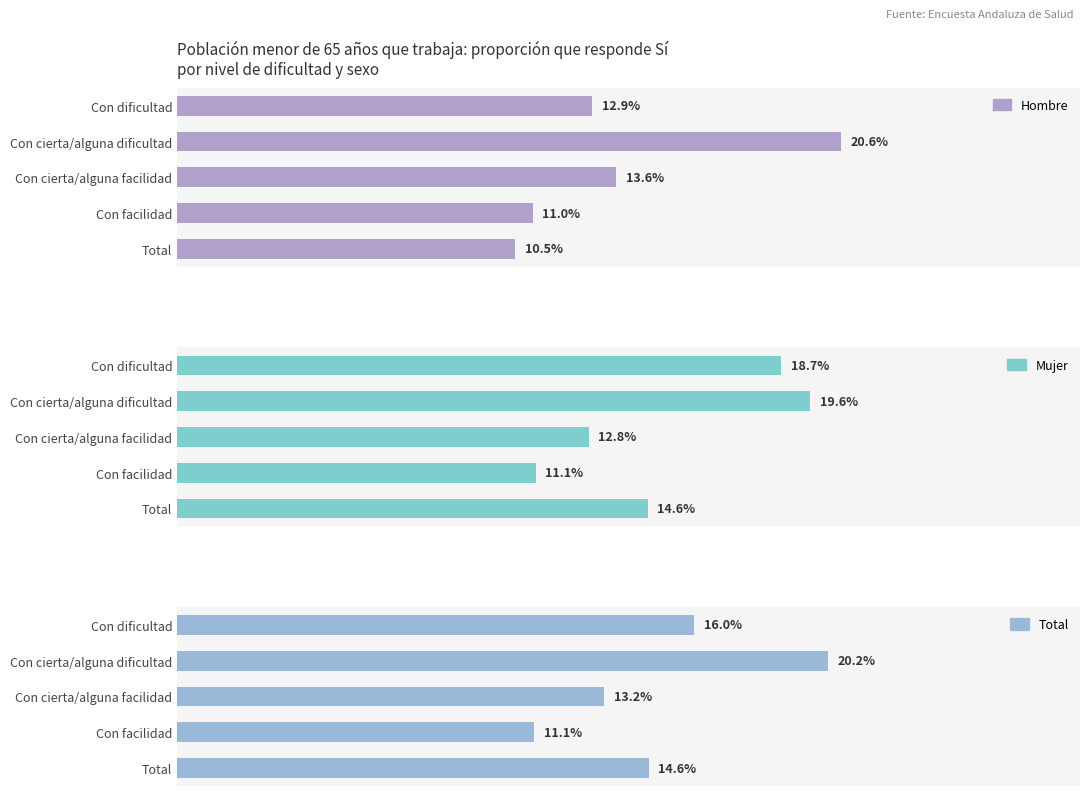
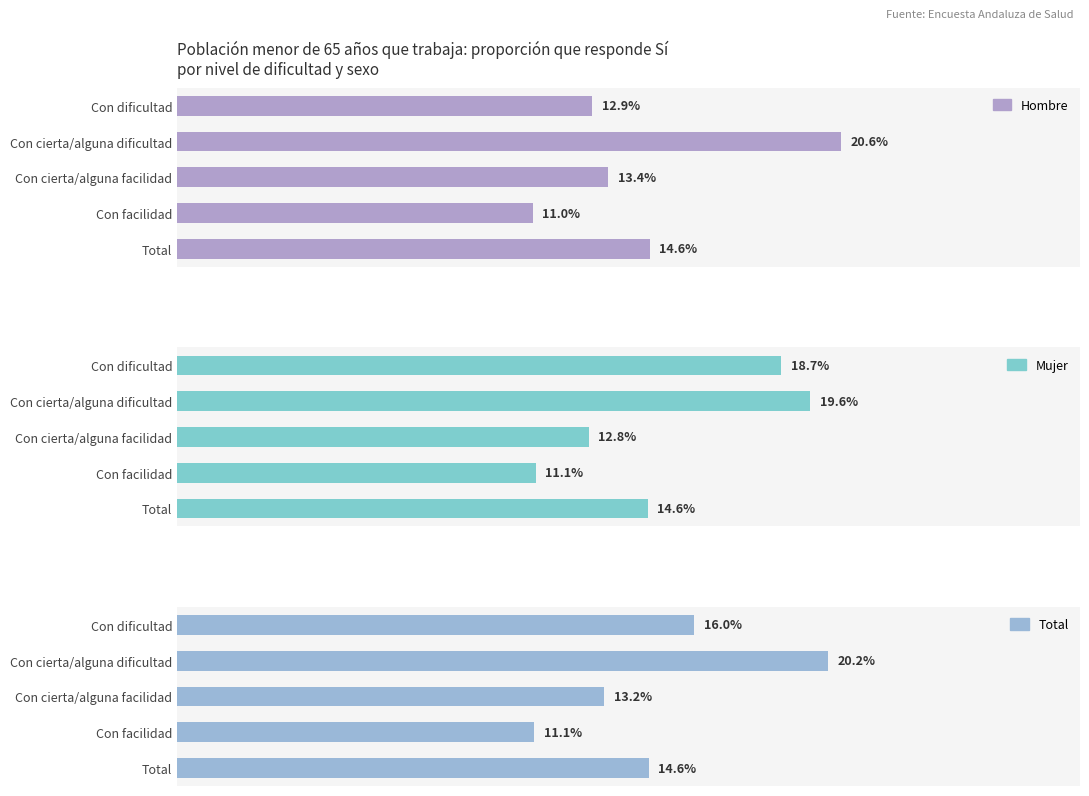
  {
    "Población menor de 65 años que trabaja: proporción que responde Sí por nivel de dificultad y sexo": {
      "Con dificultad": "12.9%",
      "Con cierta/alguna dificultad": "20.6%",
-     "Con cierta/alguna facilidad": "13.6%",
+     "Con cierta/alguna facilidad": "13.4%",
      "Con facilidad": "11.0%",
-     "Total": "10.5%"
+     "Total": "14.6%"
    }
  }
